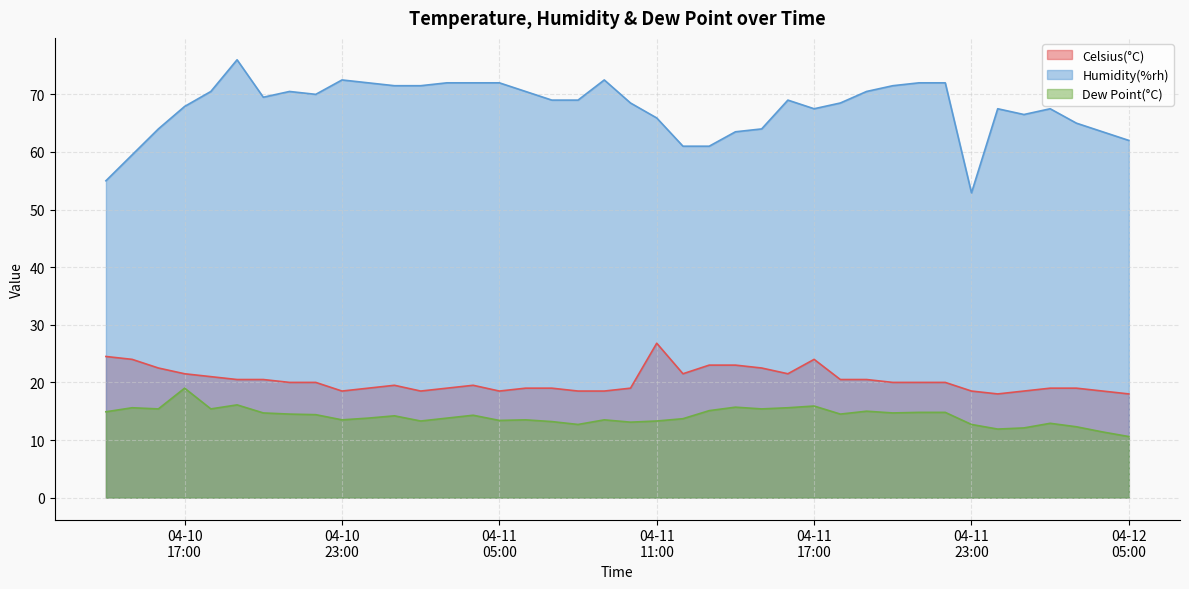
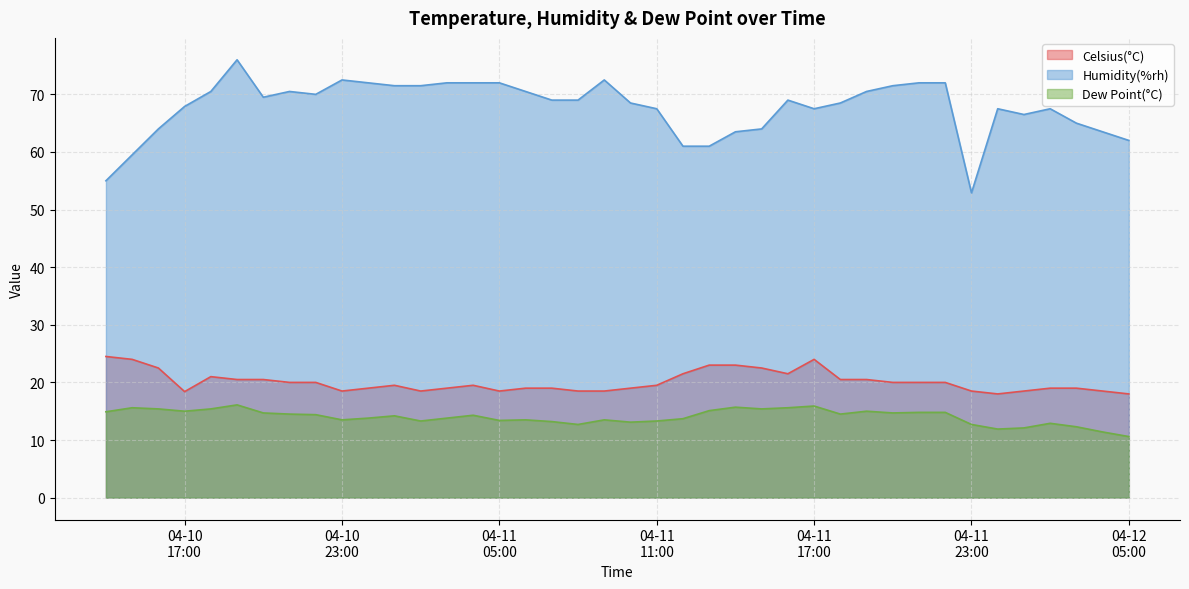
  {
    "Celsius(°C)": {
-     "04-10 17:00": 22,
+     "04-10 17:00": 18,
      "04-10 23:00": 19,
      "04-11 05:00": 19,
-     "04-11 11:00": 27,
+     "04-11 11:00": 20,
      "04-11 17:00": 24,
      "04-11 23:00": 19,
      "04-12 05:00": 18
    },
    "Humidity(%rh)": {
      "04-10 17:00": 68,
      "04-10 23:00": 73,
      "04-11 05:00": 72,
-     "04-11 11:00": 66,
+     "04-11 11:00": 68,
      "04-11 17:00": 68,
      "04-11 23:00": 53,
      "04-12 05:00": 62
    },
    "Dew Point(°C)": {
-     "04-10 17:00": 19,
+     "04-10 17:00": 15,
      "04-10 23:00": 14,
      "04-11 05:00": 13,
      "04-11 11:00": 13,
      "04-11 17:00": 16,
      "04-11 23:00": 13,
      "04-12 05:00": 11
    }
  }
